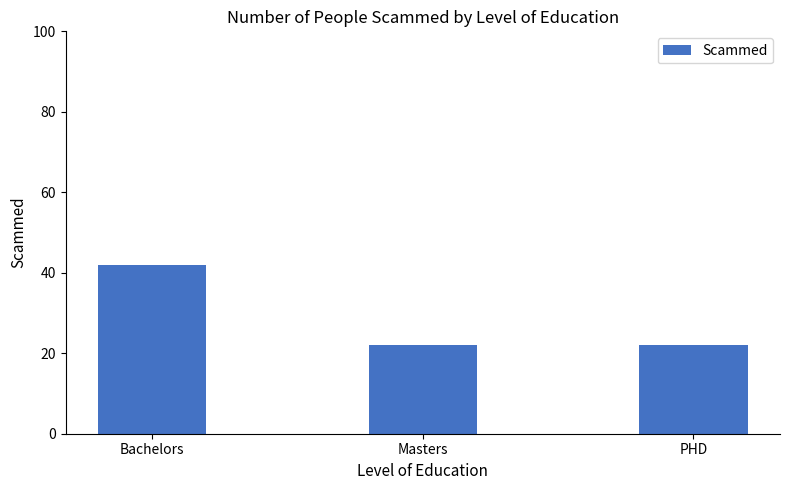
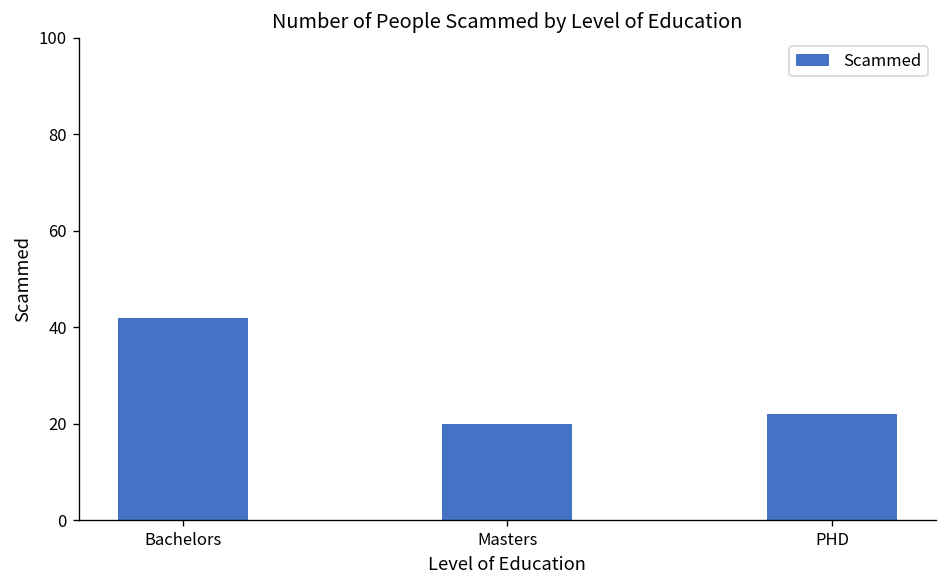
  {
    "Bachelors": 42,
-   "Masters": 22,
+   "Masters": 20,
    "PHD": 22
  }
